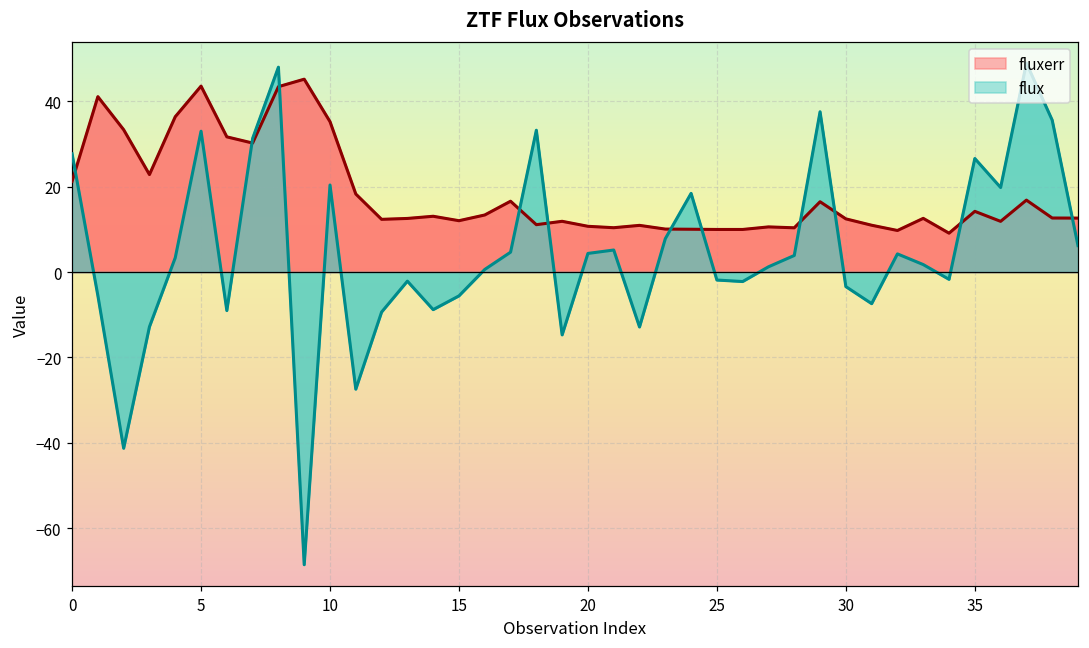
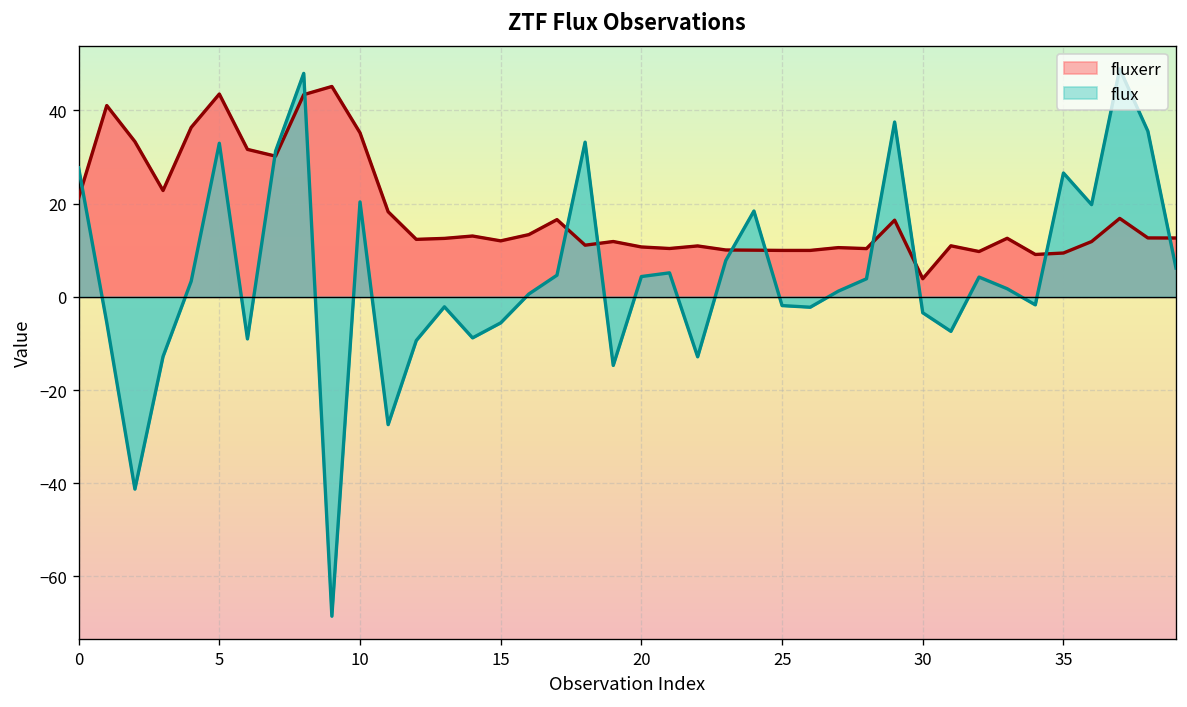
  {
    "fluxerr": {
      "0": 21,
      "5": 44,
      "10": 35,
      "15": 12,
      "20": 11,
      "25": 10,
-     "30": 12,
-     "35": 14
+     "30": 4,
+     "35": 9
    }
  }
